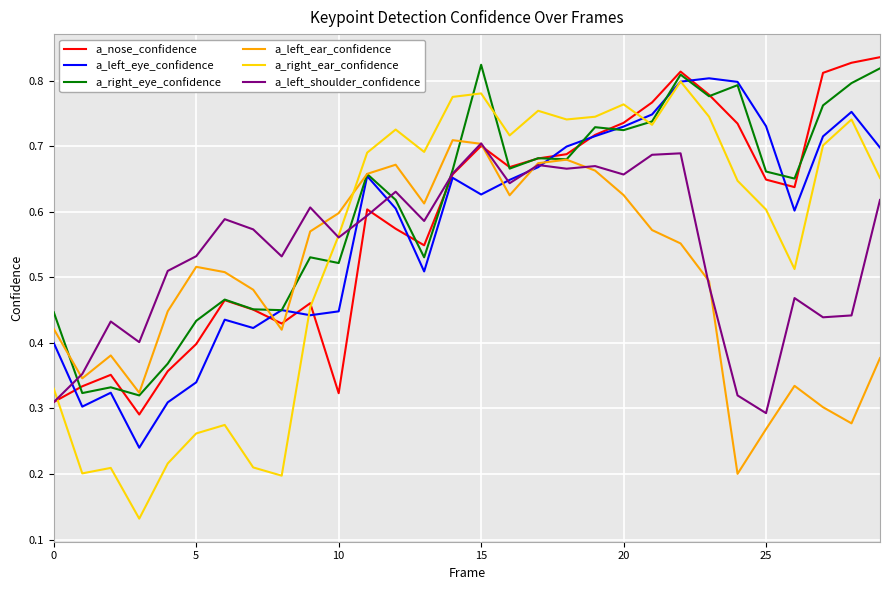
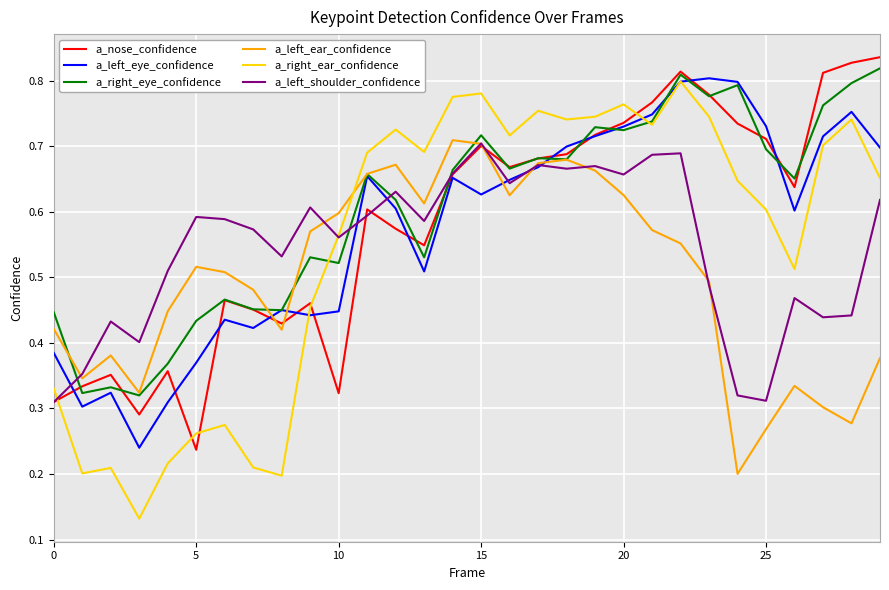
  {
    "a_nose_confidence": {
-     "5": 0.40,
+     "5": 0.24,
      "10": 0.32,
      "20": 0.74,
-     "25": 0.65
+     "25": 0.71
    },
    "a_left_eye_confidence": {
-     "0": 0.40,
-     "5": 0.34,
+     "0": 0.38,
+     "5": 0.37,
      "10": 0.45,
      "15": 0.63,
      "20": 0.73,
      "25": 0.73
    },
    "a_right_eye_confidence": {
      "0": 0.45,
      "5": 0.43,
      "10": 0.52,
-     "15": 0.82,
+     "15": 0.72,
      "20": 0.72,
-     "25": 0.66
+     "25": 0.70
    },
    "a_left_shoulder_confidence": {
-     "5": 0.53,
+     "5": 0.59,
      "20": 0.66,
-     "25": 0.29
+     "25": 0.31
    }
  }
